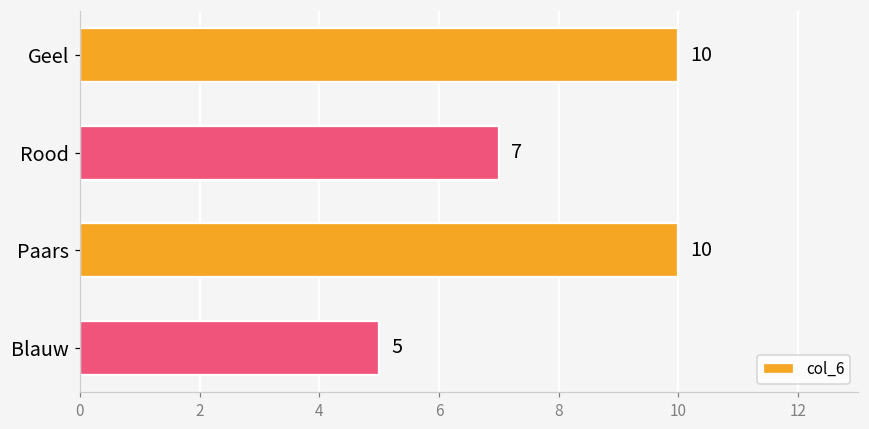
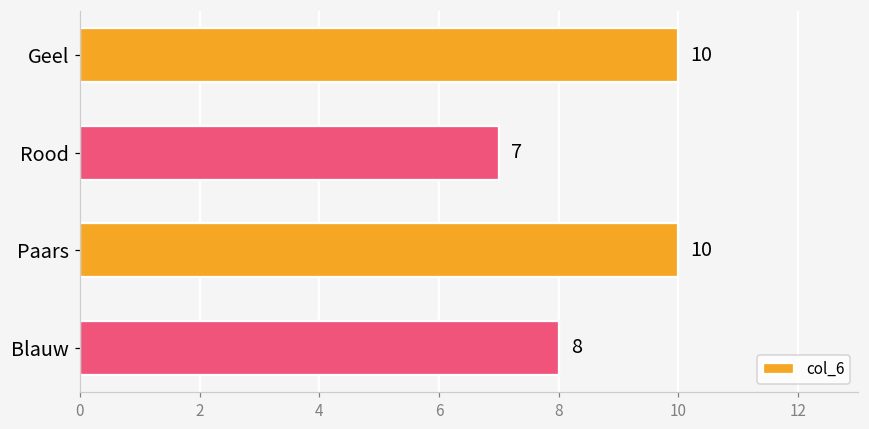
  {
    "Geel": 10,
    "Rood": 7,
    "Paars": 10,
-   "Blauw": 5
+   "Blauw": 8
  }
